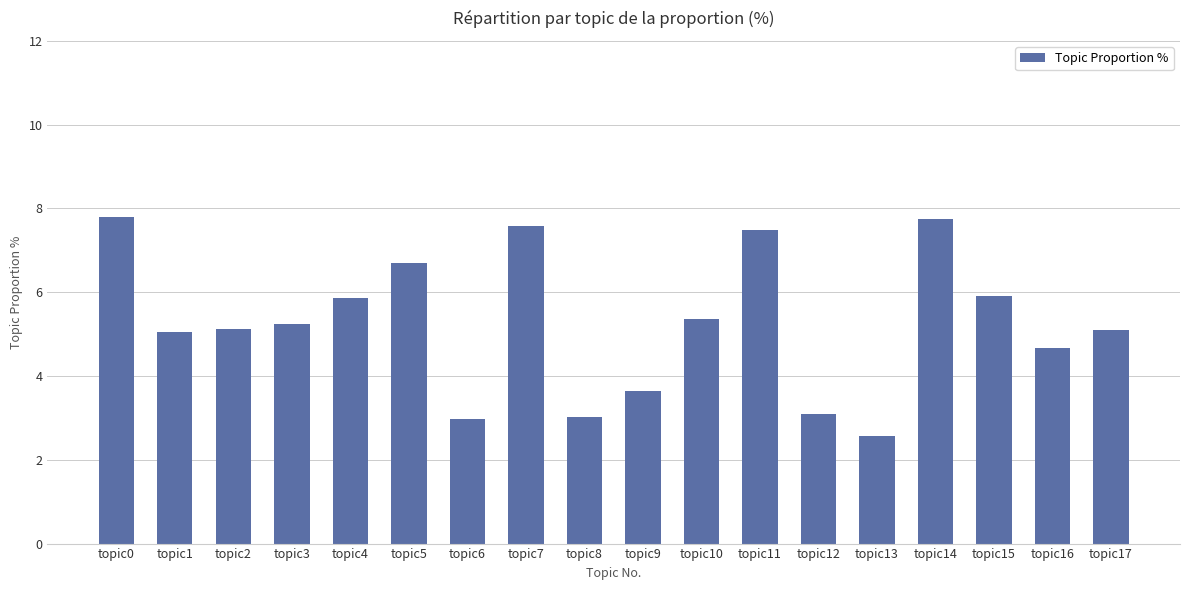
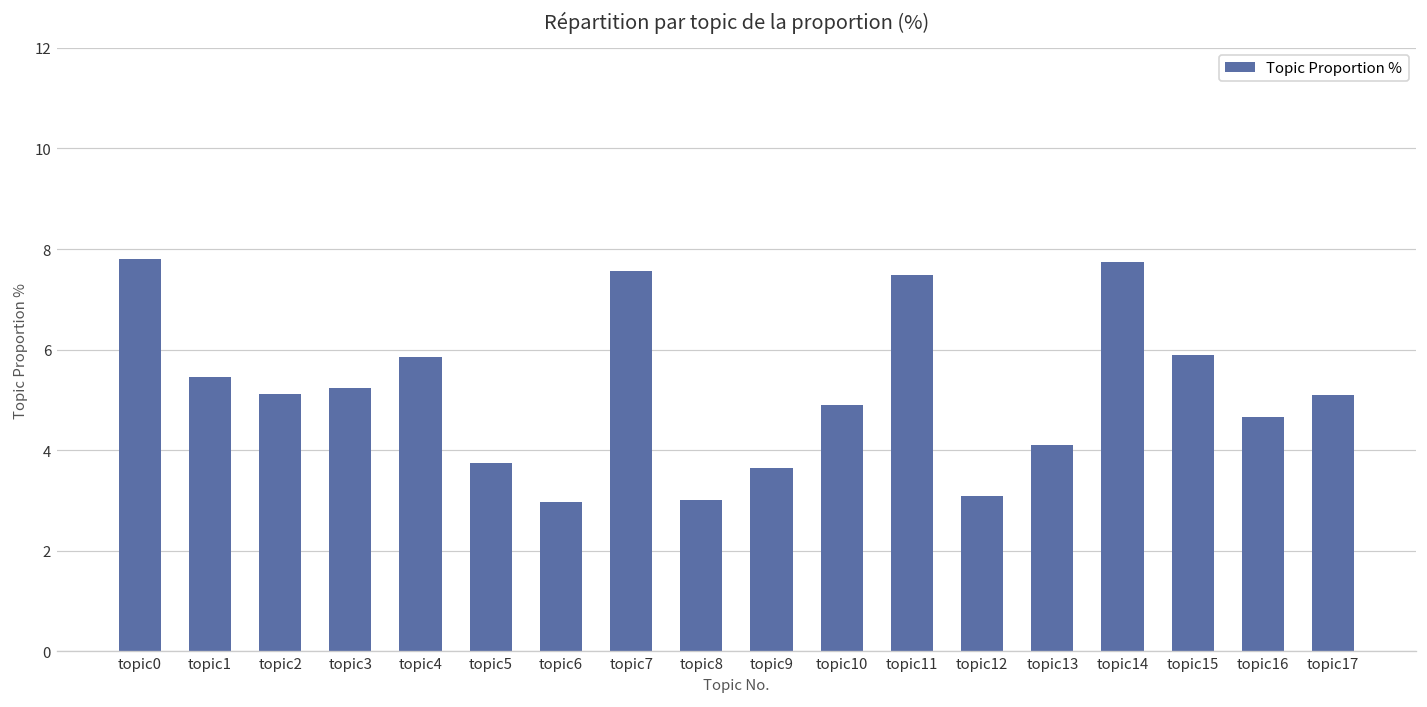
  {
    "topic0": 7.8,
-   "topic1": 5.1,
+   "topic1": 5.5,
    "topic2": 5.1,
    "topic3": 5.2,
    "topic4": 5.9,
-   "topic5": 6.7,
+   "topic5": 3.7,
    "topic6": 3.0,
    "topic7": 7.6,
    "topic8": 3.0,
    "topic9": 3.6,
-   "topic10": 5.4,
+   "topic10": 4.9,
    "topic11": 7.5,
    "topic12": 3.1,
-   "topic13": 2.6,
+   "topic13": 4.1,
    "topic14": 7.7,
    "topic15": 5.9,
    "topic16": 4.7,
    "topic17": 5.1
  }
